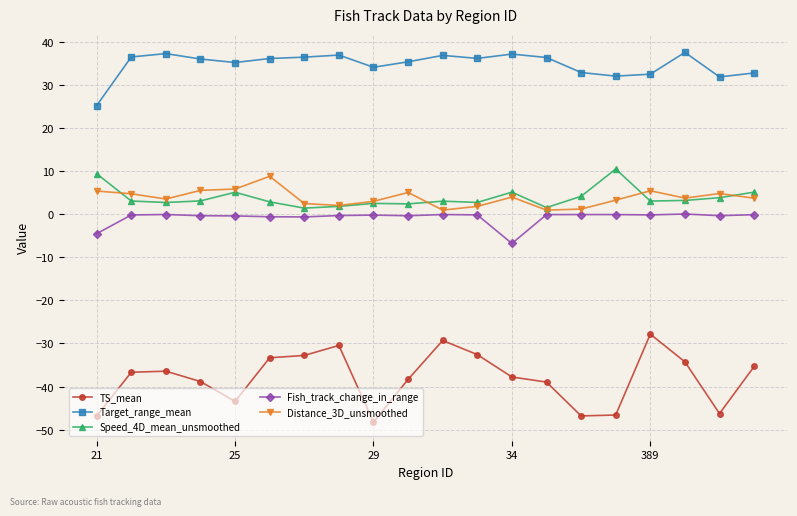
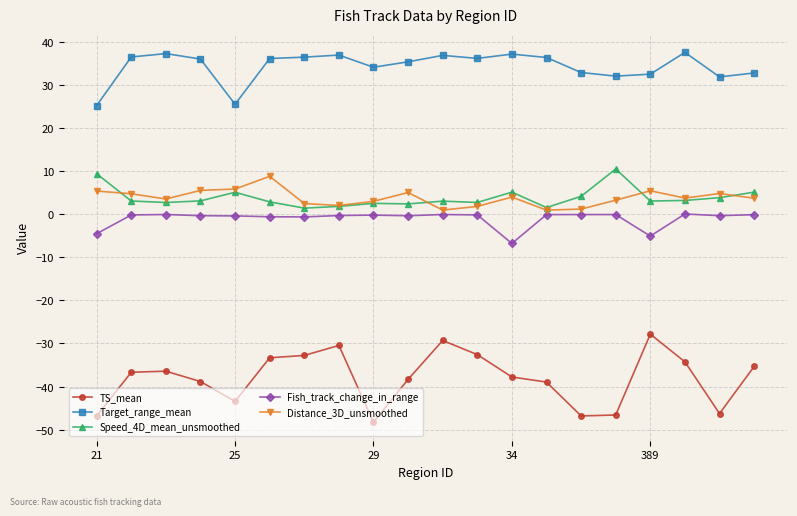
  {
    "TS_mean": {
      "34": -38,
      "389": -28
    },
    "Target_range_mean": {
      "21": 25,
-     "25": 35,
+     "25": 26,
      "29": 34,
      "34": 37,
      "389": 32
    },
    "Speed_4D_mean_unsmoothed": {
      "21": 9,
      "25": 5,
      "34": 5,
      "389": 3
    },
    "Fish_track_change_in_range": {
      "21": -5,
      "25": 0,
      "29": 0,
      "34": -7,
-     "389": 0
+     "389": -5
    },
    "Distance_3D_unsmoothed": {
      "21": 5,
      "25": 6,
      "34": 4,
      "389": 5
    }
  }
